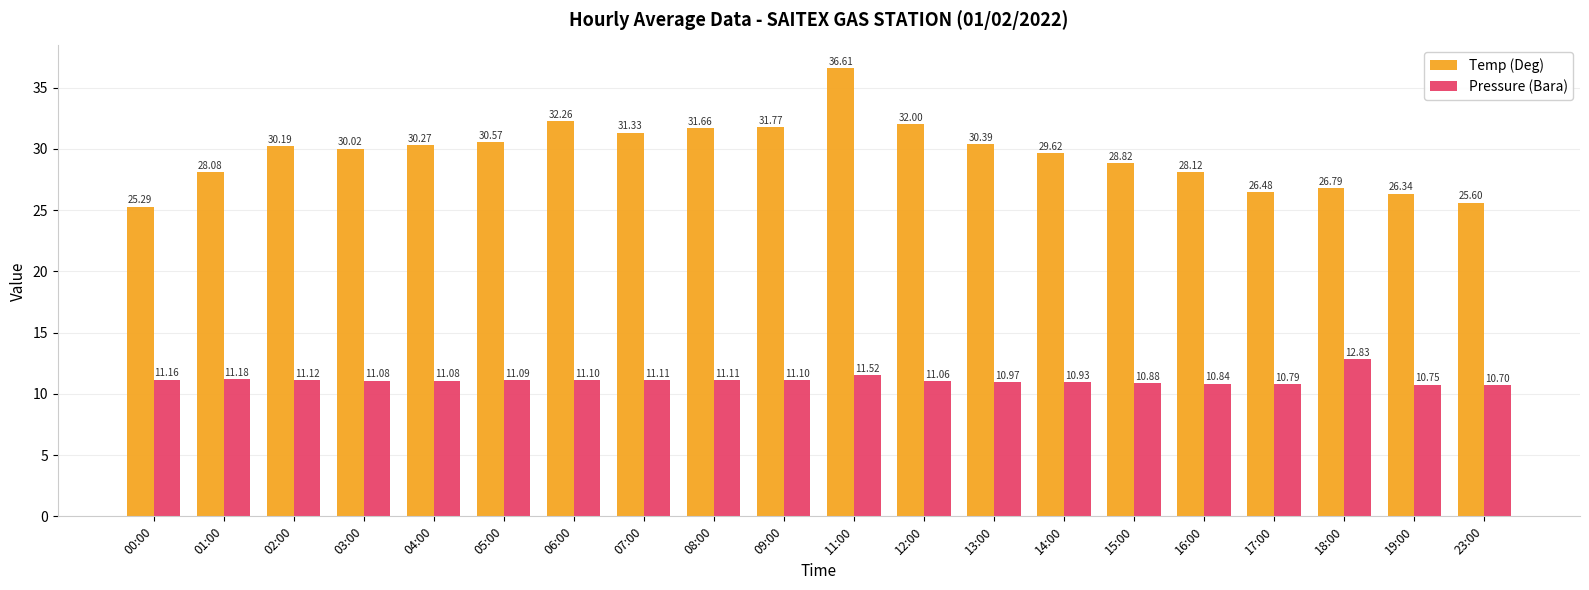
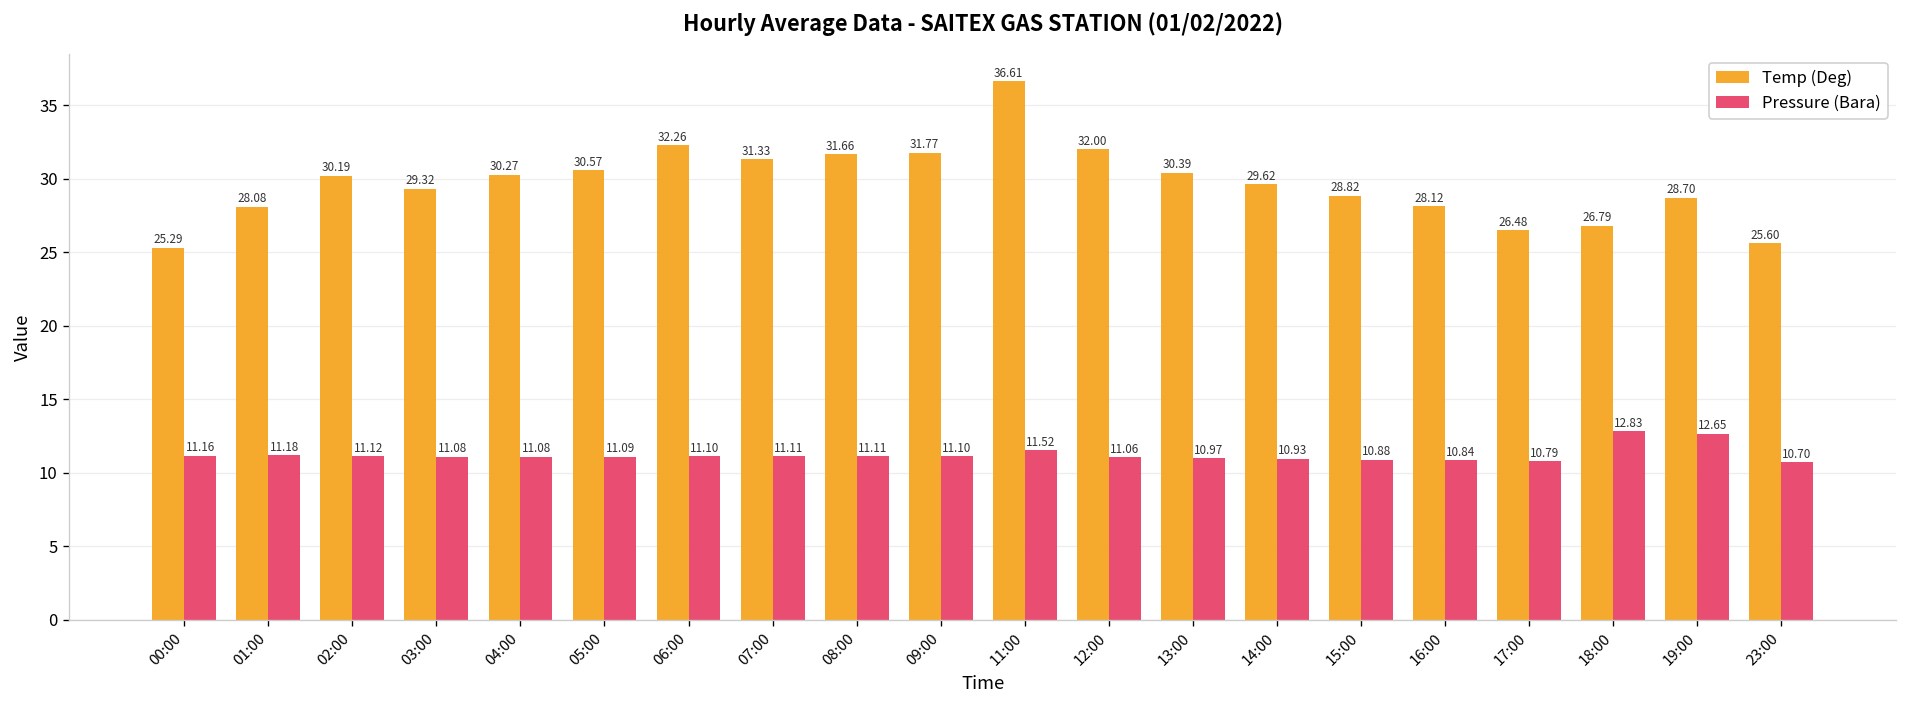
  {
    "Temp (Deg)": {
      "00:00": 25.29,
      "01:00": 28.08,
      "02:00": 30.19,
-     "03:00": 30.02,
+     "03:00": 29.32,
      "04:00": 30.27,
      "05:00": 30.57,
      "06:00": 32.26,
      "07:00": 31.33,
      "08:00": 31.66,
      "09:00": 31.77,
      "11:00": 36.61,
      "12:00": 32.00,
      "13:00": 30.39,
      "14:00": 29.62,
      "15:00": 28.82,
      "16:00": 28.12,
      "17:00": 26.48,
      "18:00": 26.79,
-     "19:00": 26.34,
+     "19:00": 28.70,
      "23:00": 25.60
    },
    "Pressure (Bara)": {
      "00:00": 11.16,
      "01:00": 11.18,
      "02:00": 11.12,
      "03:00": 11.08,
      "04:00": 11.08,
      "05:00": 11.09,
      "06:00": 11.10,
      "07:00": 11.11,
      "08:00": 11.11,
      "09:00": 11.10,
      "11:00": 11.52,
      "12:00": 11.06,
      "13:00": 10.97,
      "14:00": 10.93,
      "15:00": 10.88,
      "16:00": 10.84,
      "17:00": 10.79,
      "18:00": 12.83,
-     "19:00": 10.75,
+     "19:00": 12.65,
      "23:00": 10.70
    }
  }
